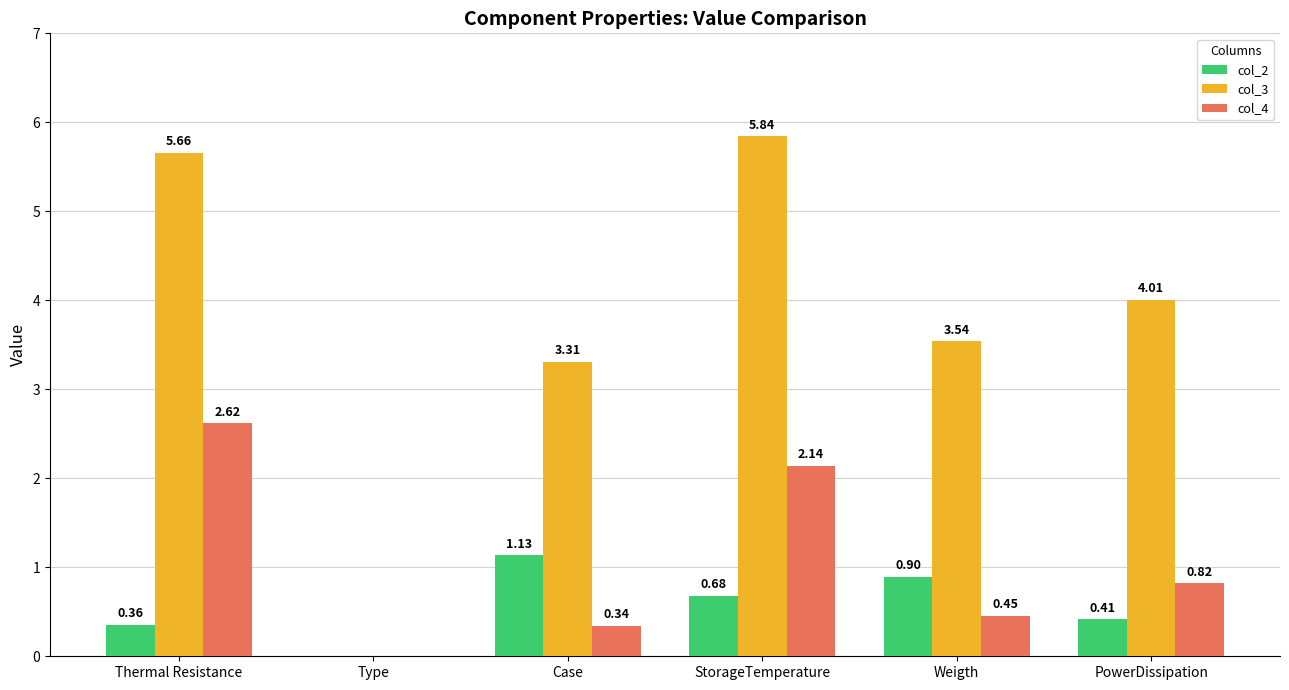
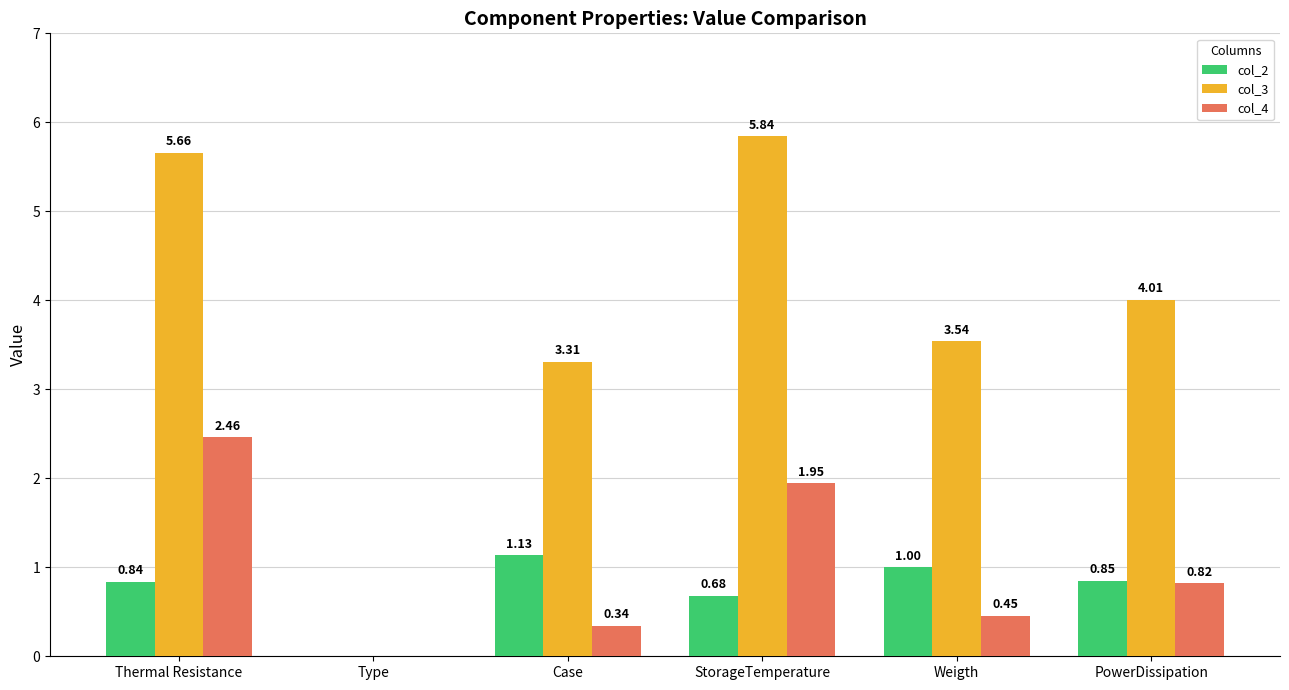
  {
    "col_2": {
-     "Thermal Resistance": 0.36,
+     "Thermal Resistance": 0.84,
      "Case": 1.13,
      "StorageTemperature": 0.68,
-     "Weigth": 0.90,
-     "PowerDissipation": 0.41
+     "Weigth": 1.00,
+     "PowerDissipation": 0.85
    },
    "col_3": {
      "Thermal Resistance": 5.66,
      "Case": 3.31,
      "StorageTemperature": 5.84,
      "Weigth": 3.54,
      "PowerDissipation": 4.01
    },
    "col_4": {
-     "Thermal Resistance": 2.62,
+     "Thermal Resistance": 2.46,
      "Case": 0.34,
-     "StorageTemperature": 2.14,
+     "StorageTemperature": 1.95,
      "Weigth": 0.45,
      "PowerDissipation": 0.82
    }
  }
